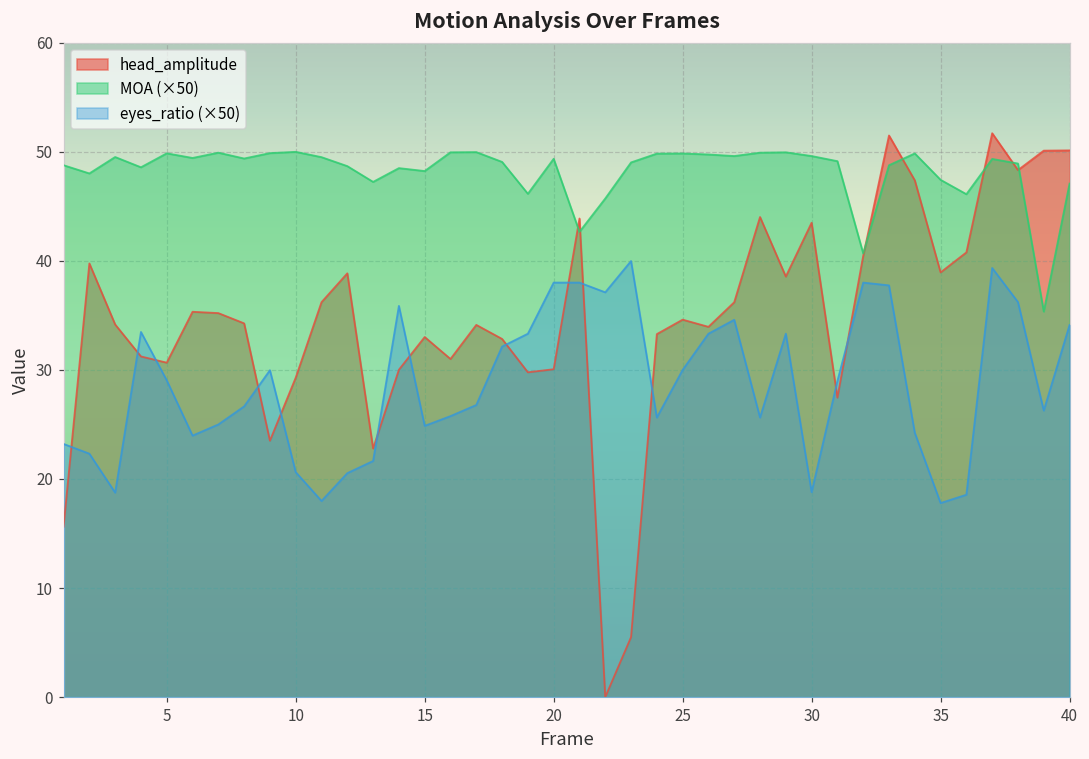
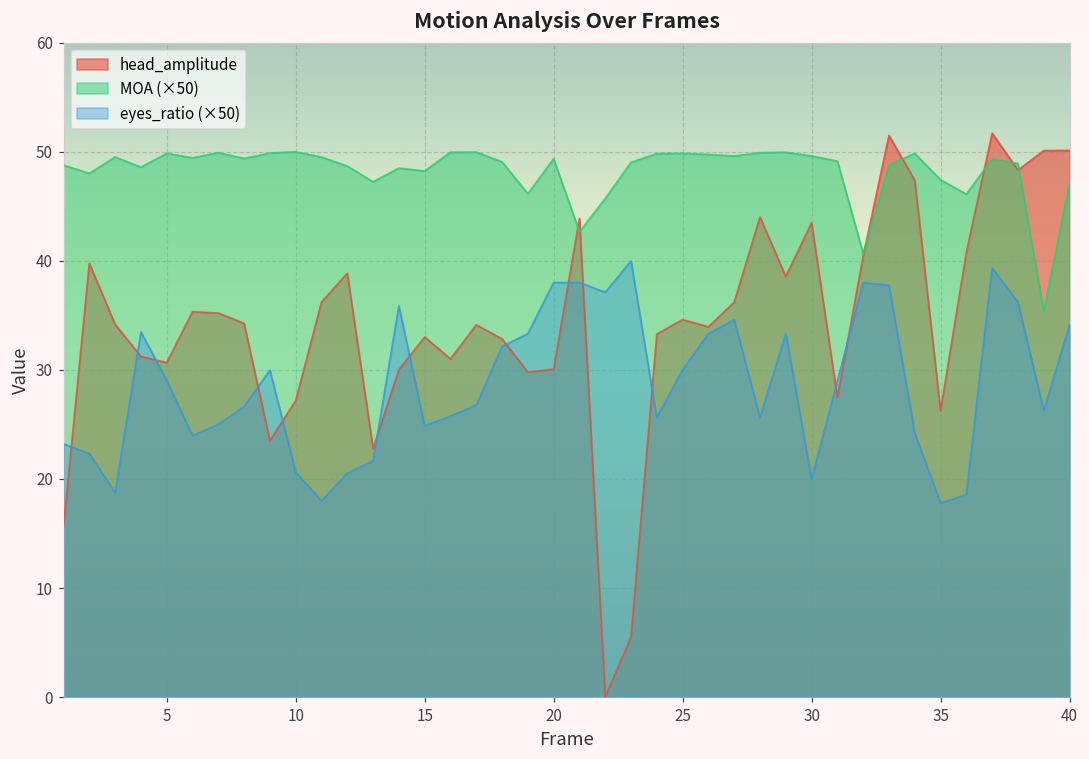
  {
    "head_amplitude": {
      "5": 31,
-     "10": 29,
+     "10": 27,
      "15": 33,
      "20": 30,
      "25": 35,
      "30": 43,
-     "35": 39,
+     "35": 26,
      "40": 50
    },
    "MOA (×50)": {
      "5": 50,
      "10": 50,
      "15": 48,
      "20": 49,
      "25": 50,
      "30": 50,
      "35": 47,
      "40": 47
    },
    "eyes_ratio (×50)": {
      "5": 29,
      "10": 21,
      "15": 25,
      "20": 38,
      "25": 30,
-     "30": 19,
+     "30": 20,
      "35": 18,
      "40": 34
    }
  }
